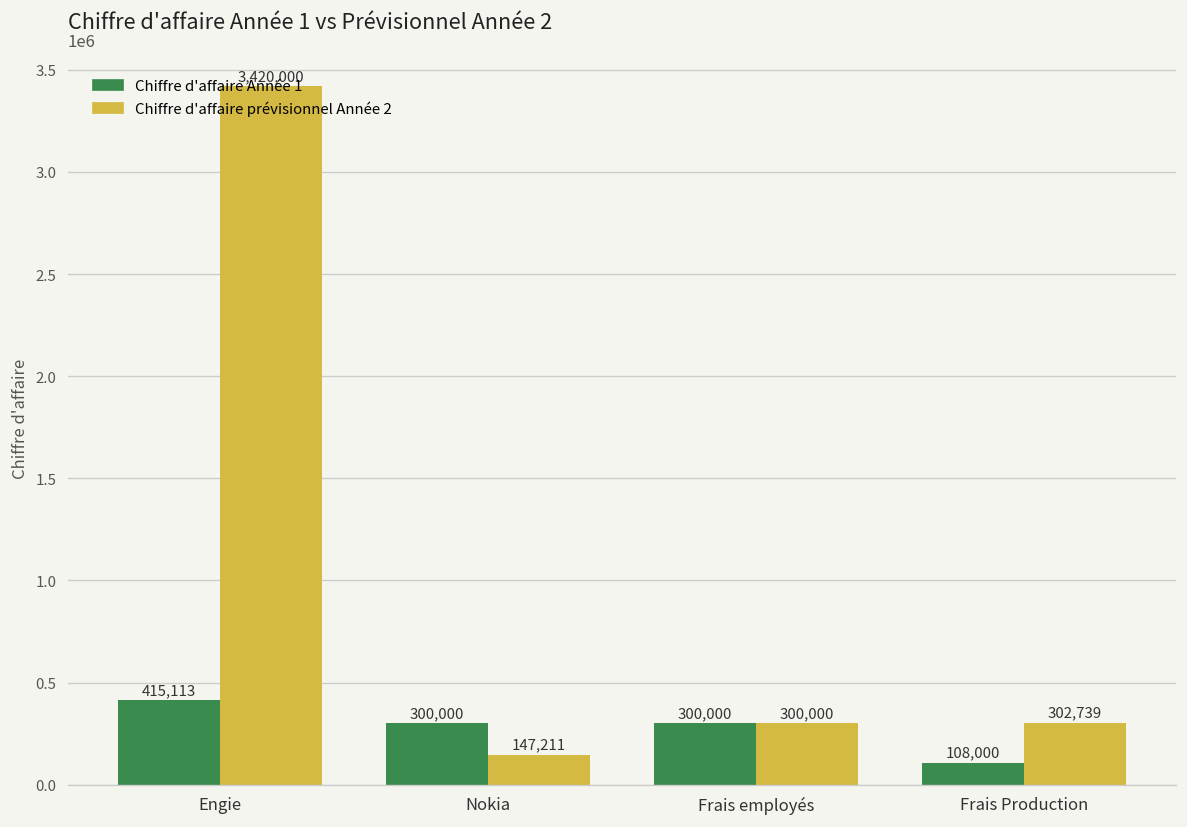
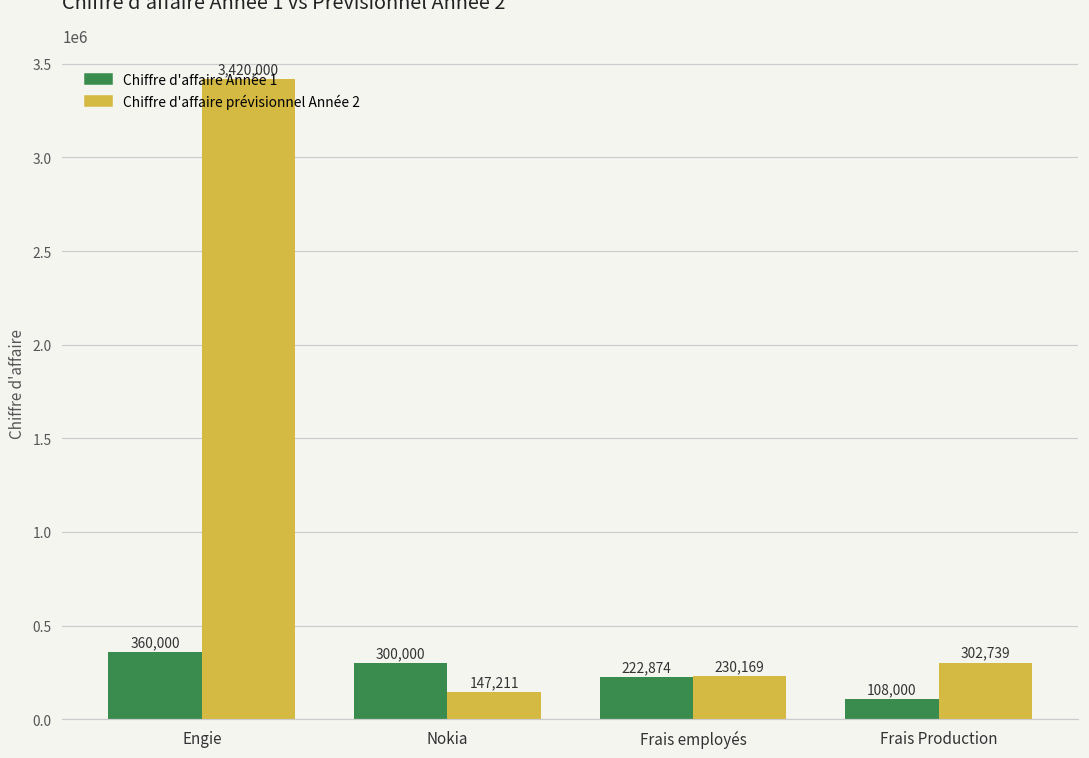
  {
    "Chiffre d'affaire Année 1": {
-     "Engie": "415,113",
+     "Engie": "360,000",
      "Nokia": "300,000",
-     "Frais employés": "300,000",
+     "Frais employés": "222,874",
      "Frais Production": "108,000"
    },
    "Chiffre d'affaire prévisionnel Année 2": {
      "Engie": "3,420,000",
      "Nokia": "147,211",
-     "Frais employés": "300,000",
+     "Frais employés": "230,169",
      "Frais Production": "302,739"
    }
  }
